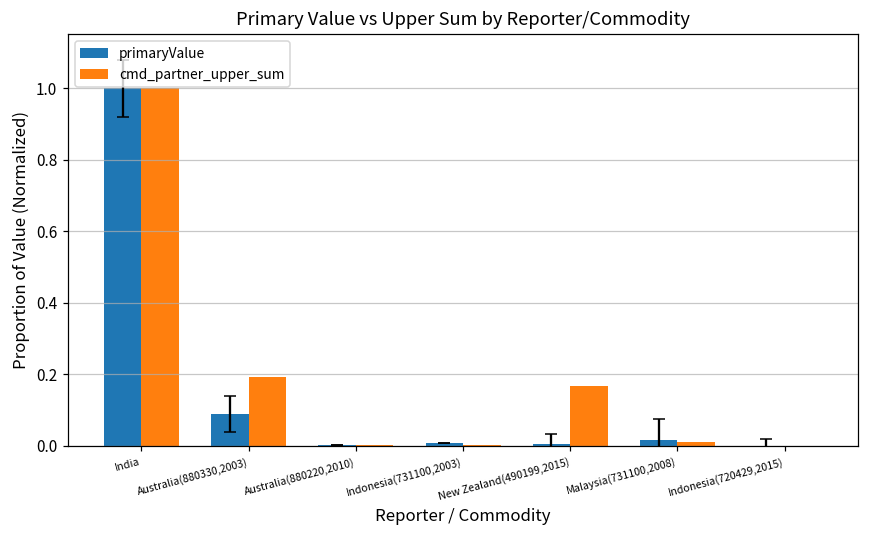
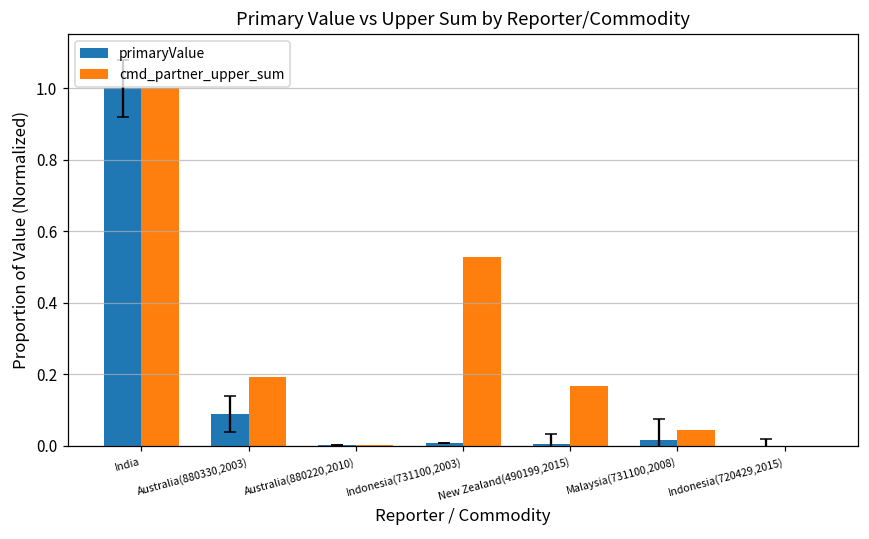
  {
    "cmd_partner_upper_sum": {
      "India": 1.00,
      "Australia(880330,2003)": 0.19,
-     "Indonesia(731100,2003)": 0.00,
+     "Indonesia(731100,2003)": 0.53,
      "New Zealand(490199,2015)": 0.17,
-     "Malaysia(731100,2008)": 0.01
+     "Malaysia(731100,2008)": 0.04
    }
  }
